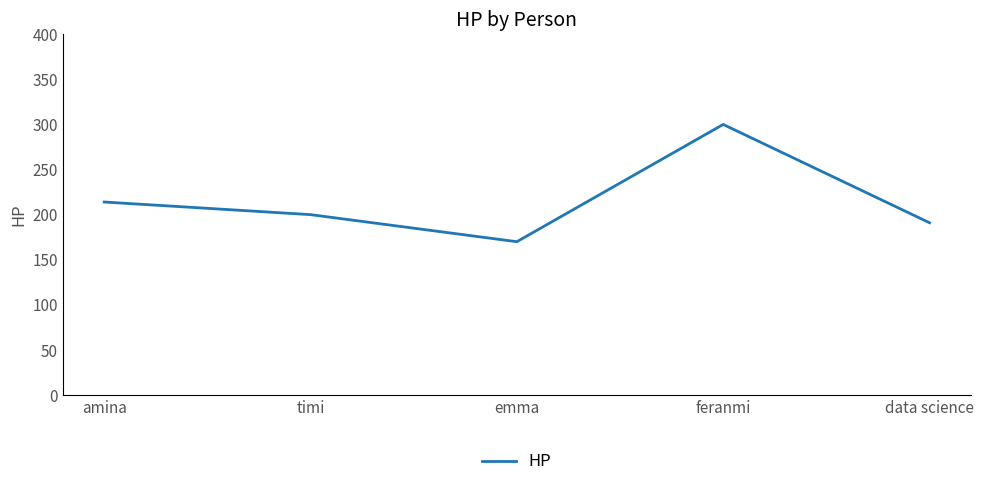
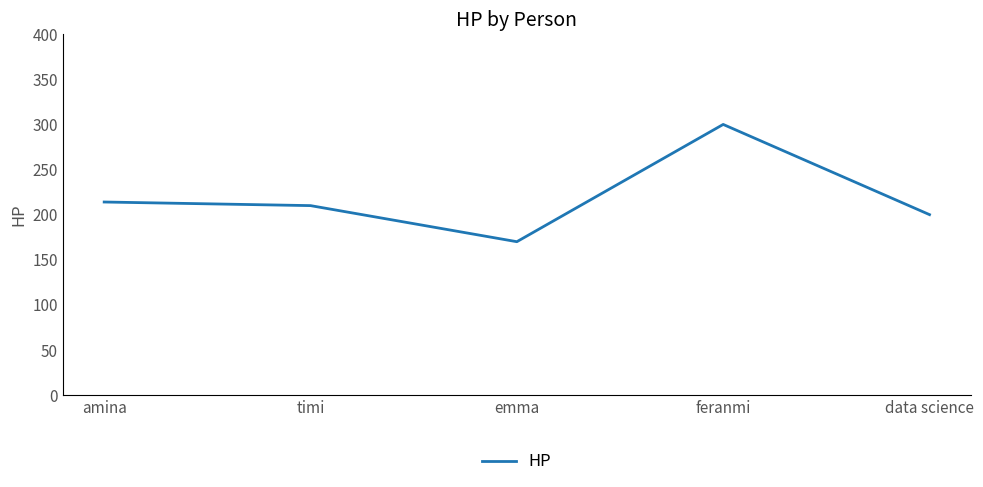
  {
    "amina": 210,
-   "timi": 200,
+   "timi": 210,
    "emma": 170,
    "feranmi": 300,
-   "data science": 190
+   "data science": 200
  }
